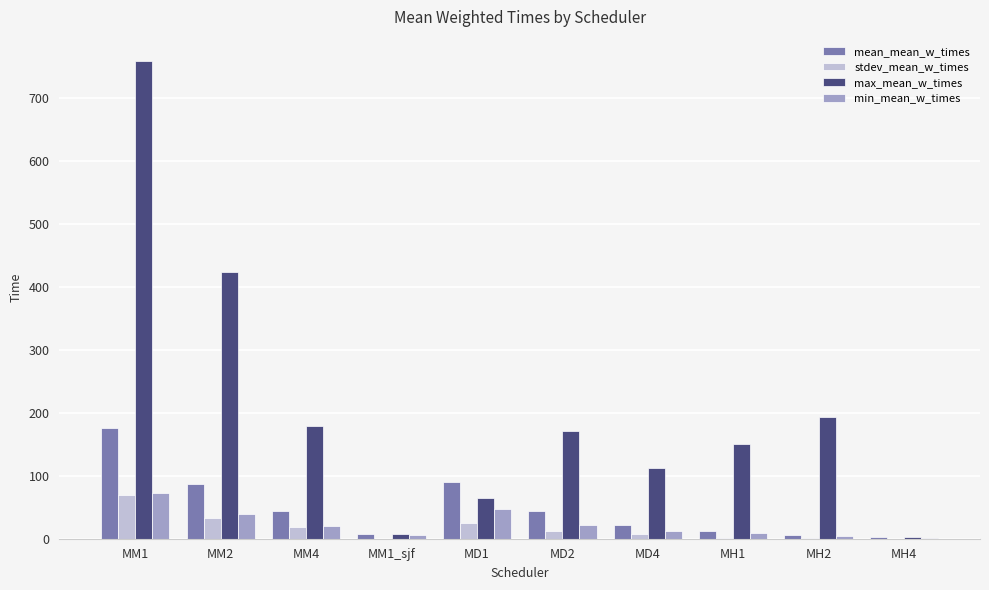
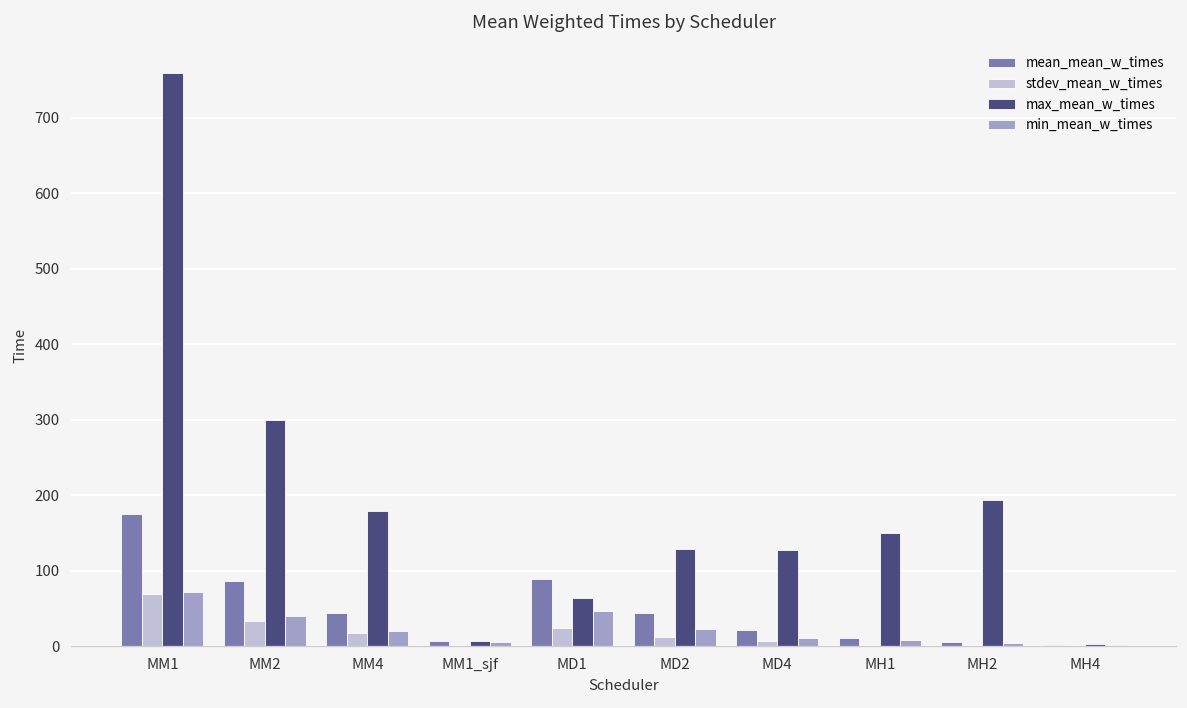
  {
    "max_mean_w_times": {
      "MM1": 760,
-     "MM2": 420,
+     "MM2": 300,
      "MM4": 180,
      "MM1_sjf": 10,
      "MD1": 60,
-     "MD2": 170,
-     "MD4": 110,
+     "MD2": 130,
+     "MD4": 130,
      "MH1": 150,
      "MH2": 190
    }
  }
